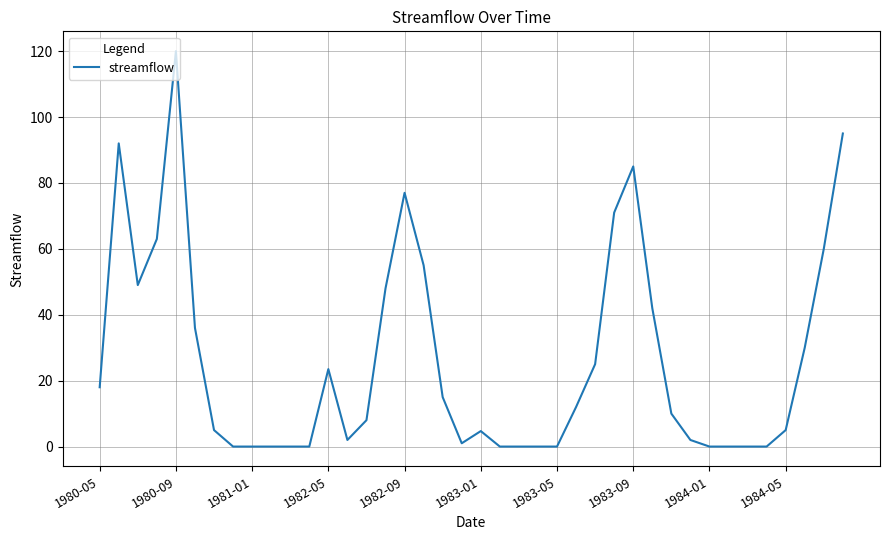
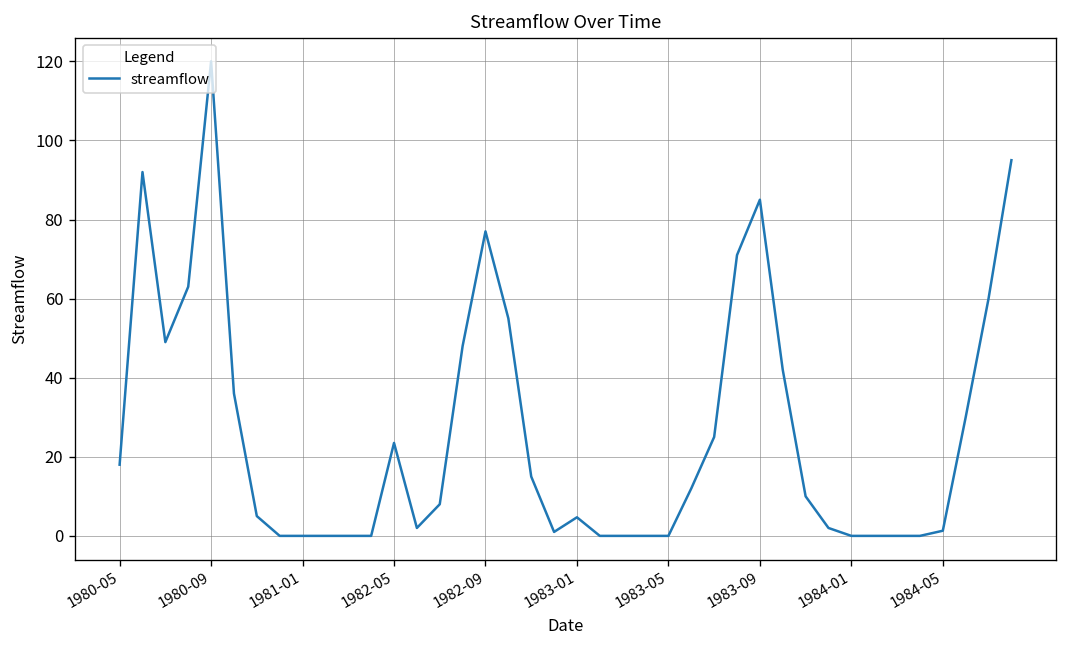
  {
    "1980-05": 18,
    "1981-01": 0,
    "1982-05": 24,
    "1982-09": 77,
    "1983-01": 5,
    "1983-05": 0,
    "1983-09": 85,
    "1984-01": 0,
-   "1984-05": 5
+   "1984-05": 1
  }
